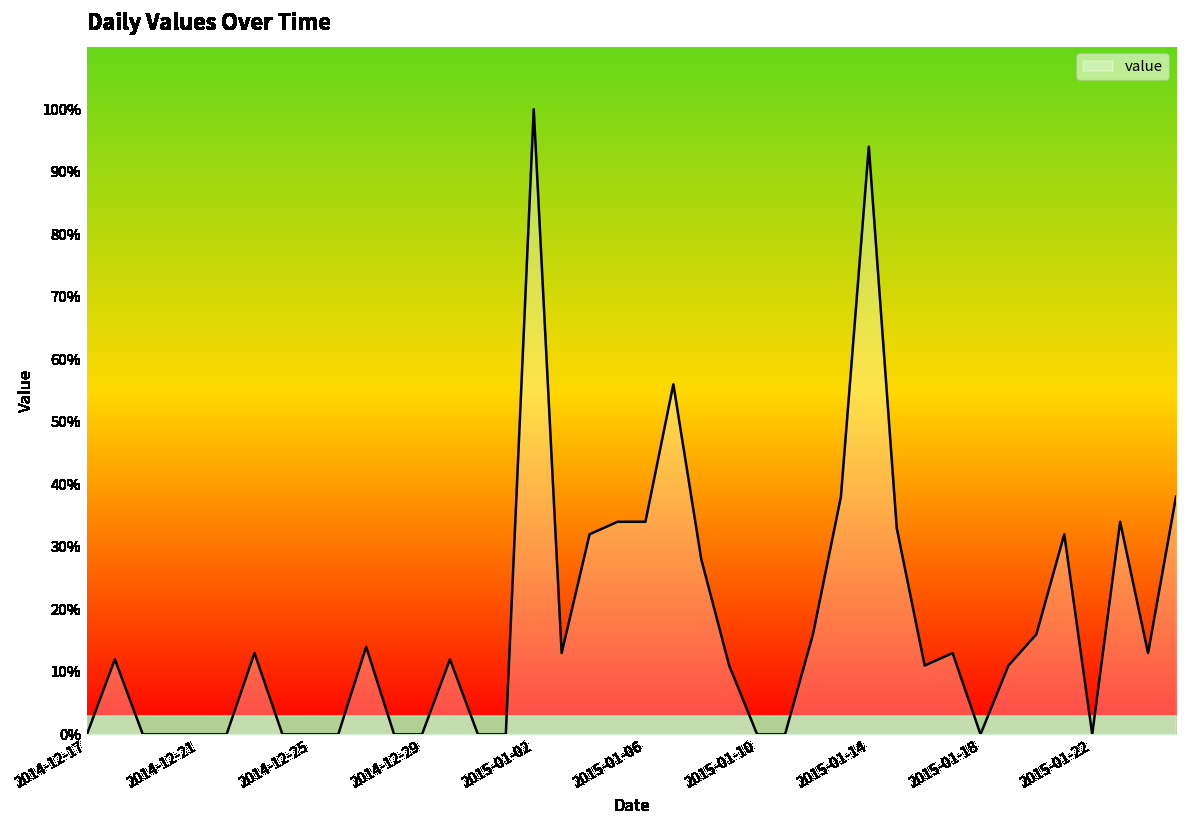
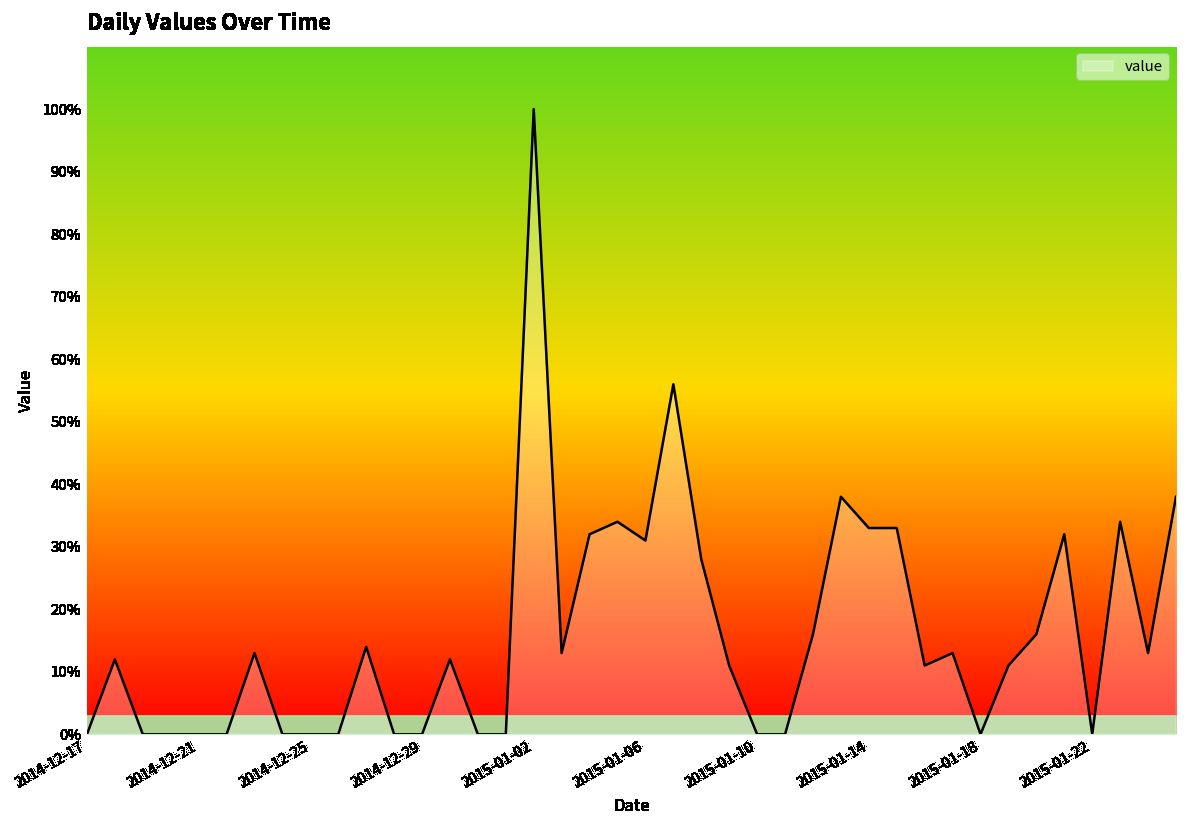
  {
    "value": {
      "2014-12-17": "0%",
      "2014-12-21": "0%",
      "2014-12-25": "0%",
      "2014-12-29": "0%",
      "2015-01-02": "100%",
-     "2015-01-06": "34%",
+     "2015-01-06": "31%",
      "2015-01-10": "0%",
-     "2015-01-14": "94%",
+     "2015-01-14": "33%",
      "2015-01-18": "0%",
      "2015-01-22": "0%"
    }
  }
